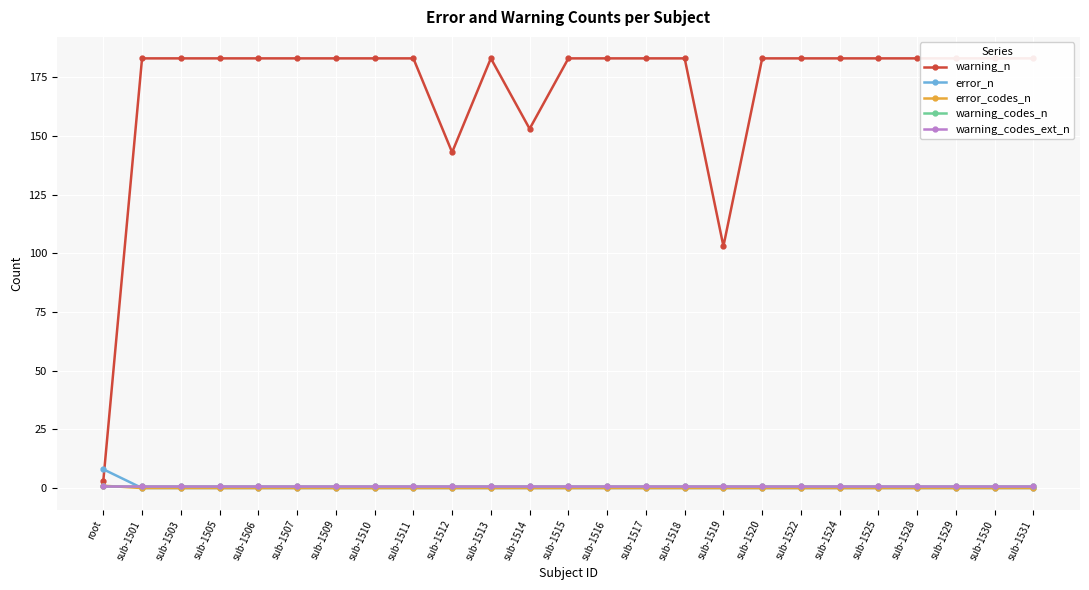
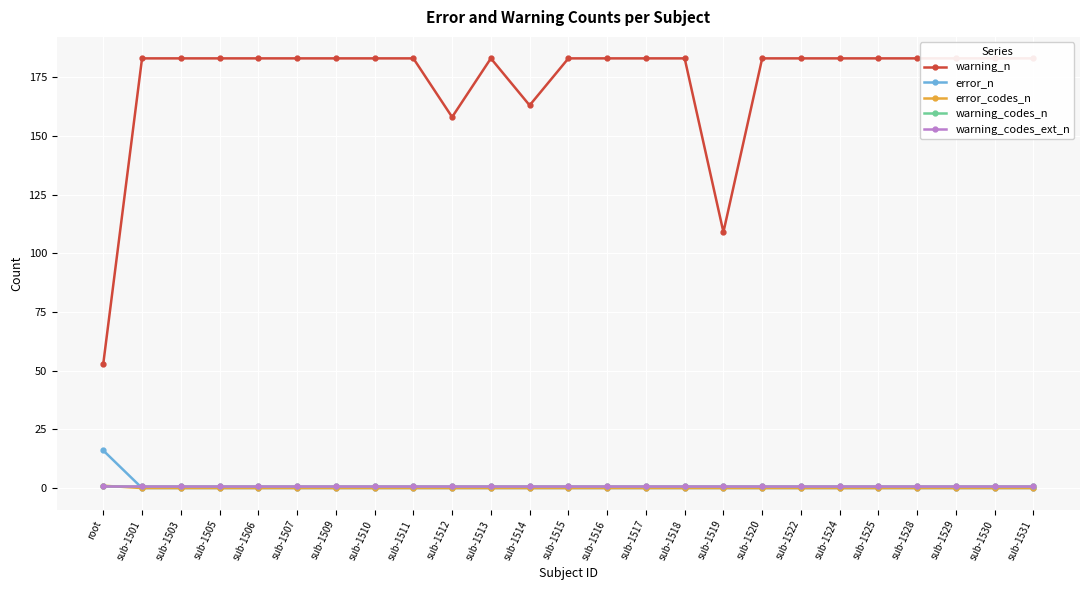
  {
    "warning_n": {
-     "root": 3,
+     "root": 53,
      "sub-1501": 183,
      "sub-1503": 183,
      "sub-1505": 183,
      "sub-1506": 183,
      "sub-1507": 183,
      "sub-1509": 183,
      "sub-1510": 183,
      "sub-1511": 183,
-     "sub-1512": 143,
+     "sub-1512": 158,
      "sub-1513": 183,
-     "sub-1514": 153,
+     "sub-1514": 163,
      "sub-1515": 183,
      "sub-1516": 183,
      "sub-1517": 183,
      "sub-1518": 183,
-     "sub-1519": 103,
+     "sub-1519": 109,
      "sub-1520": 183,
      "sub-1522": 183,
      "sub-1524": 183,
      "sub-1525": 183,
      "sub-1528": 183
    },
    "error_n": {
-     "root": 8
+     "root": 16
    }
  }
